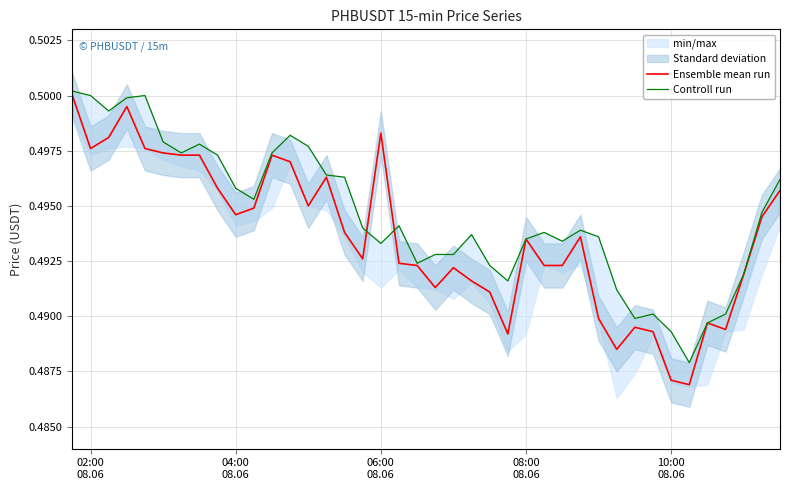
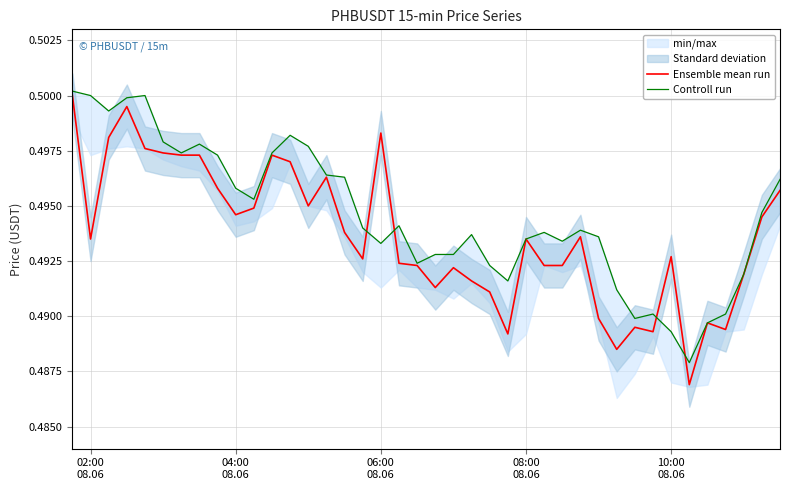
  {
    "Ensemble mean run": {
-     "02:00 08.06": 0.4976,
+     "02:00 08.06": 0.4935,
      "04:00 08.06": 0.4946,
      "06:00 08.06": 0.4983,
-     "10:00 08.06": 0.4871
+     "10:00 08.06": 0.4927
    }
  }
